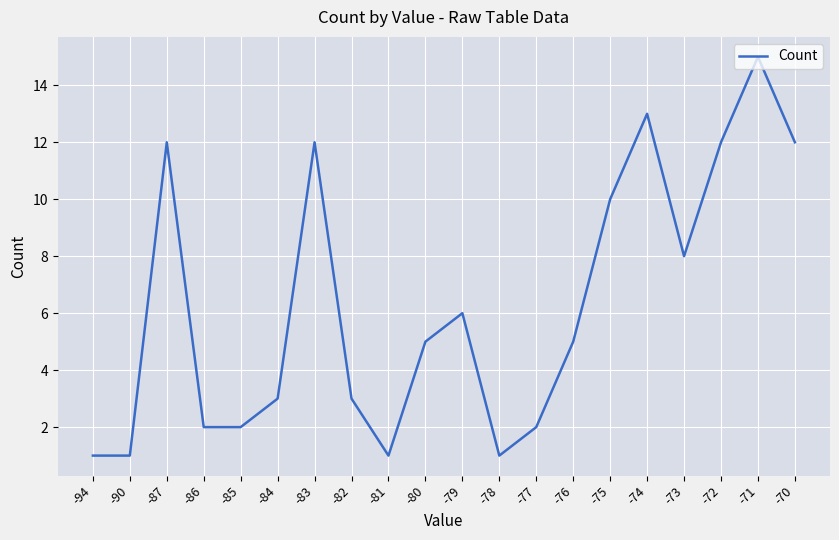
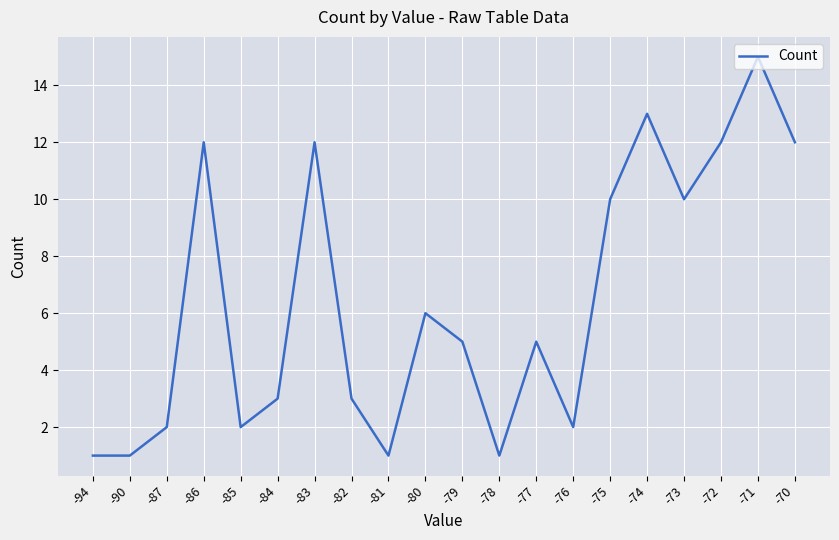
  {
    "-94": 1,
    "-90": 1,
-   "-87": 12,
-   "-86": 2,
+   "-87": 2,
+   "-86": 12,
    "-85": 2,
    "-84": 3,
    "-83": 12,
    "-82": 3,
    "-81": 1,
-   "-80": 5,
-   "-79": 6,
+   "-80": 6,
+   "-79": 5,
    "-78": 1,
-   "-77": 2,
-   "-76": 5,
+   "-77": 5,
+   "-76": 2,
    "-75": 10,
    "-74": 13,
-   "-73": 8,
+   "-73": 10,
    "-72": 12,
    "-70": 12
  }
